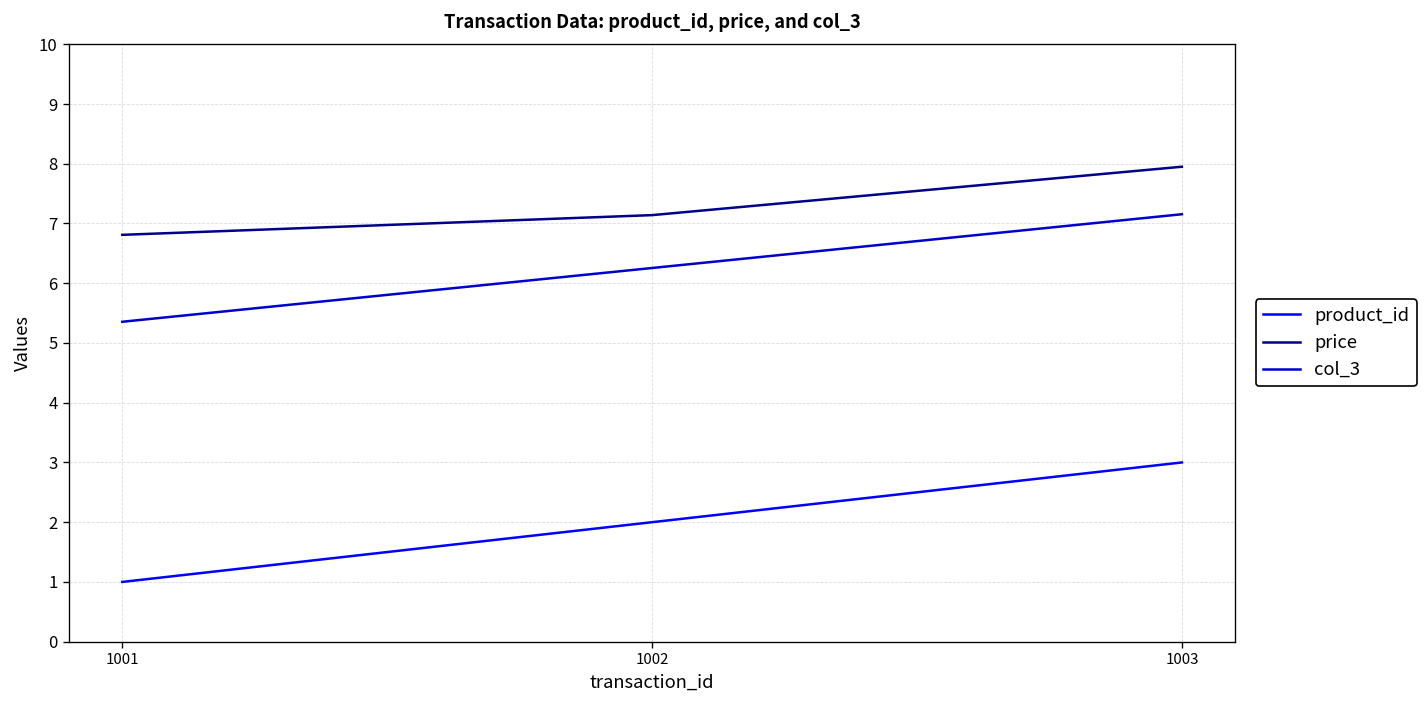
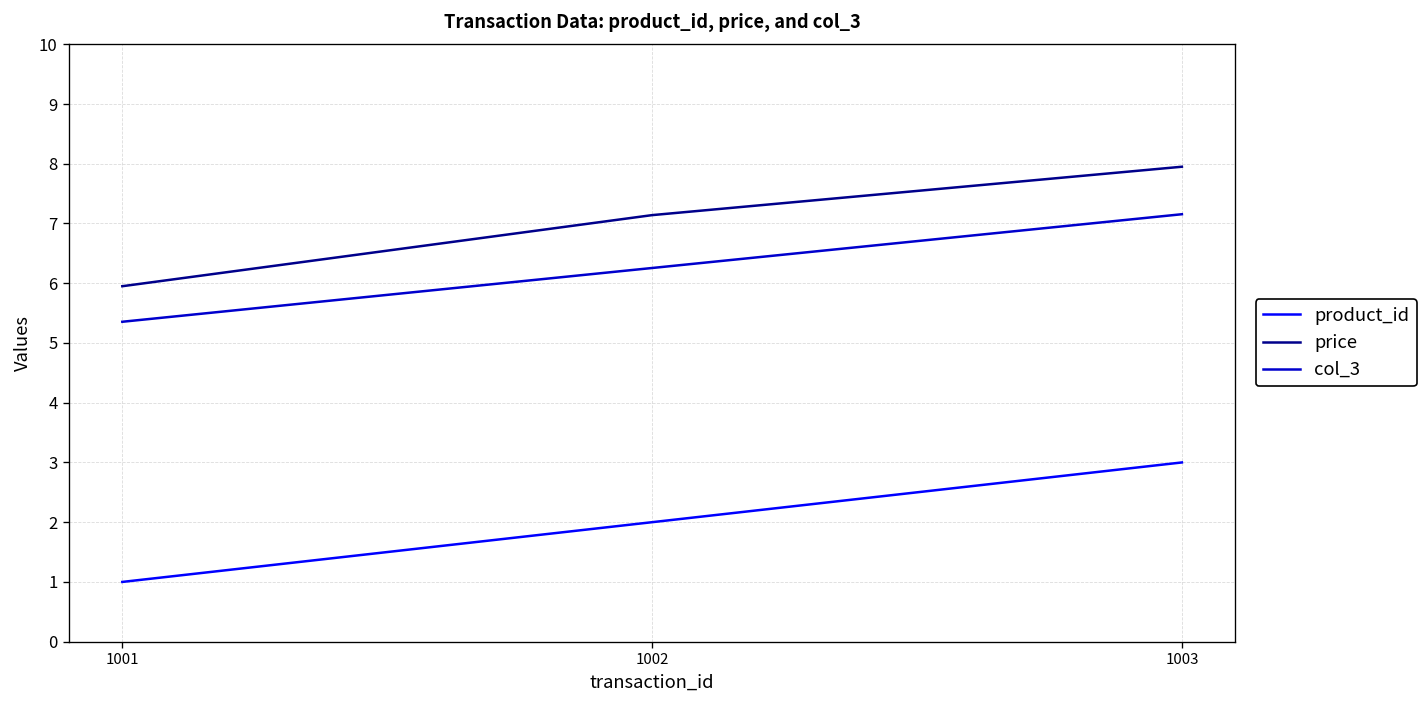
  {
    "price": {
-     "1001": 6.8,
+     "1001": 6.0,
      "1002": 7.1,
      "1003": 8.0
    }
  }
